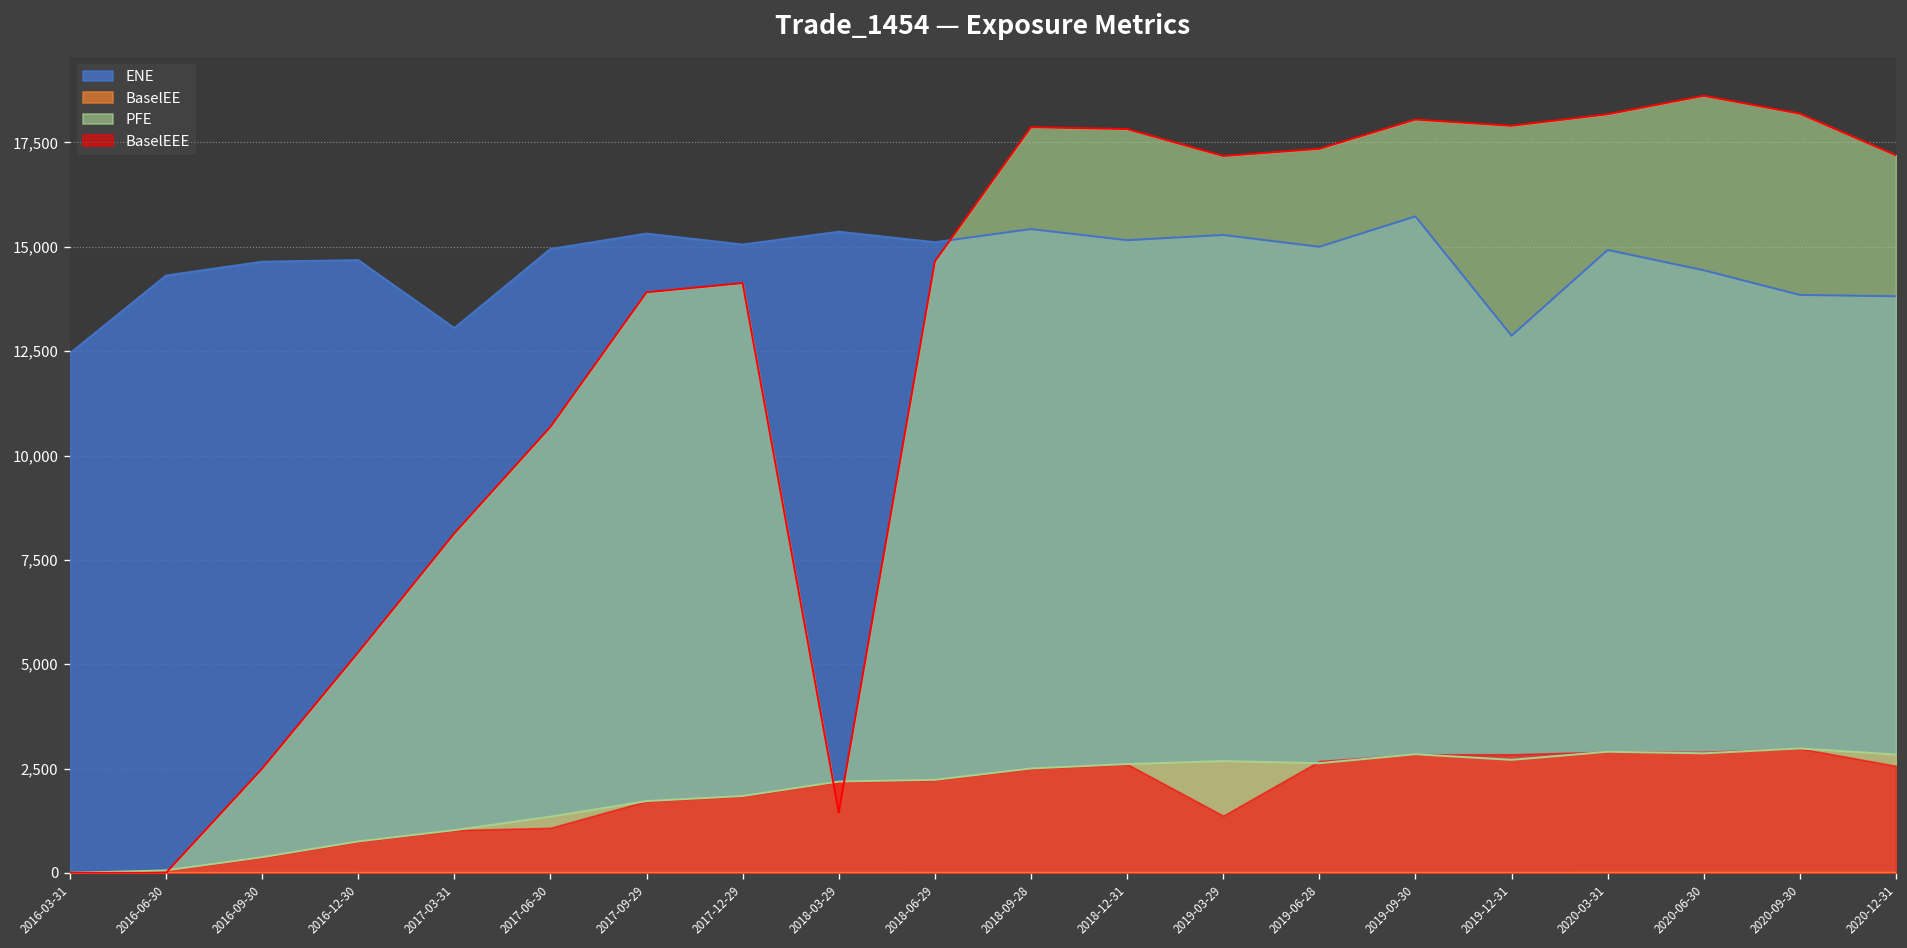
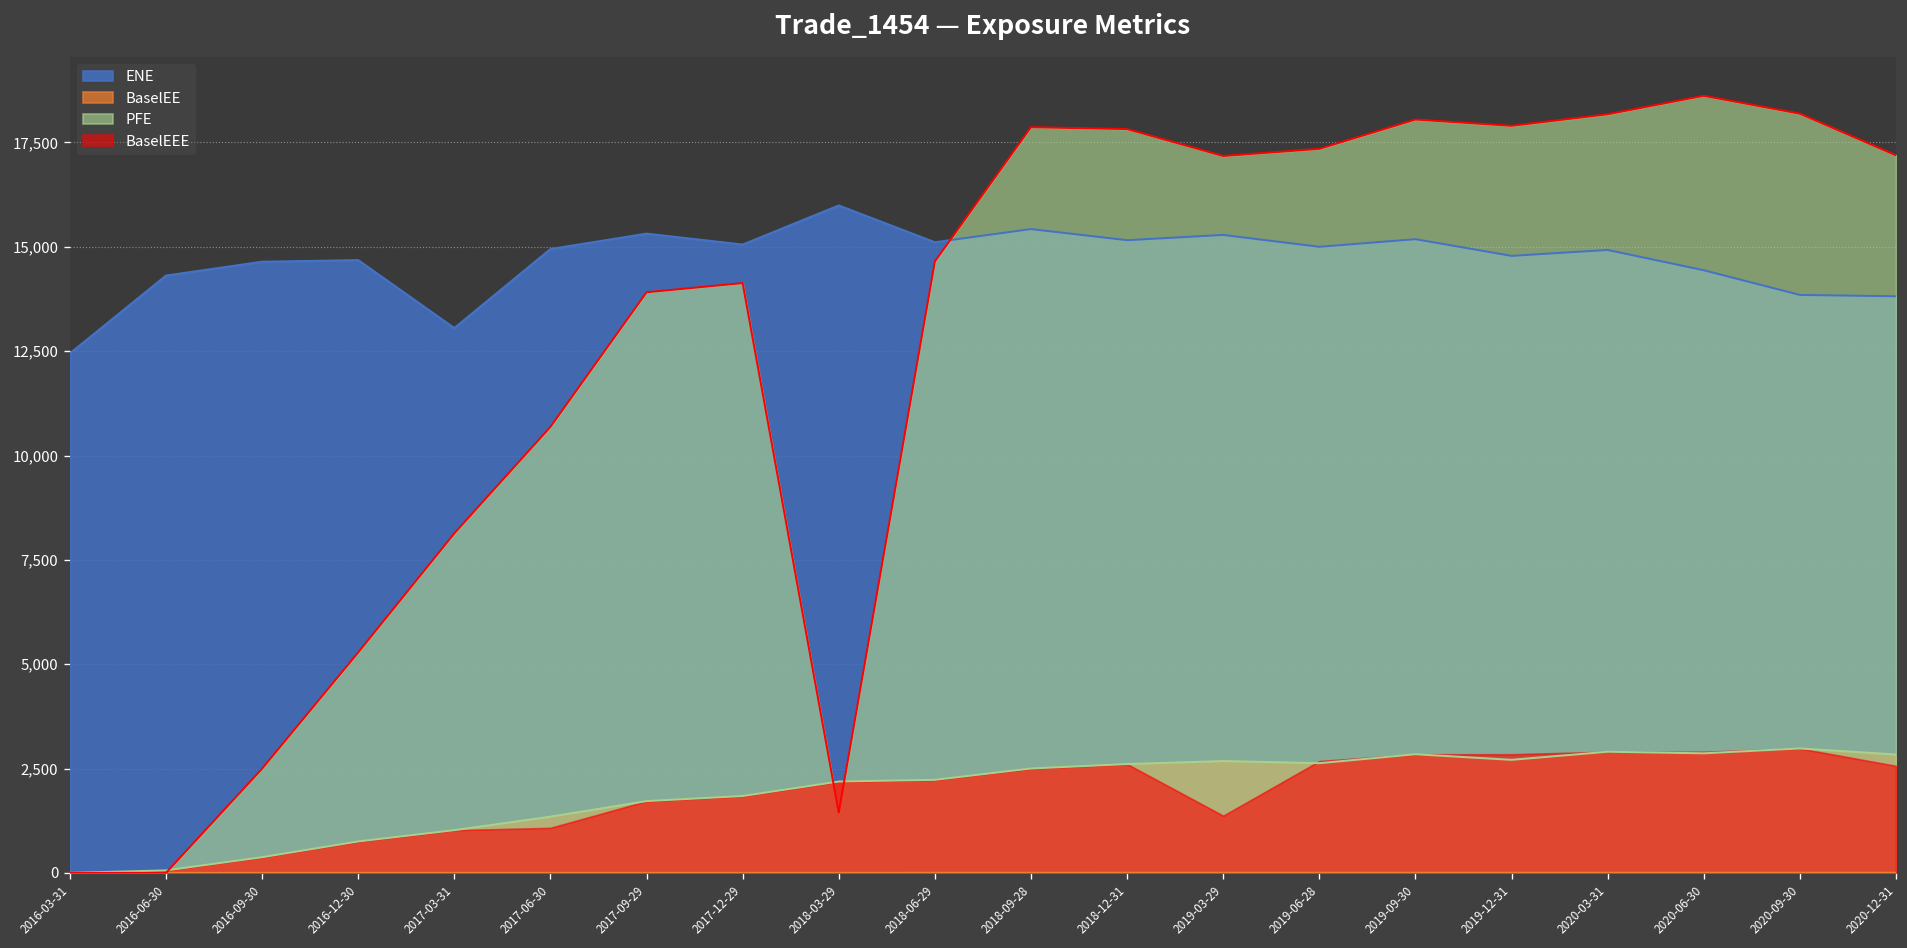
  {
    "ENE": {
      "2016-03-31": "12,400",
      "2016-06-30": "14,300",
      "2016-09-30": "14,600",
      "2016-12-30": "14,700",
      "2017-03-31": "13,100",
      "2017-06-30": "14,900",
      "2017-09-29": "15,300",
      "2017-12-29": "15,100",
-     "2018-03-29": "15,400",
+     "2018-03-29": "16,000",
      "2018-06-29": "15,100",
      "2018-09-28": "15,400",
      "2018-12-31": "15,200",
      "2019-03-29": "15,300",
      "2019-06-28": "15,000",
-     "2019-09-30": "15,700",
-     "2019-12-31": "12,900",
+     "2019-09-30": "15,200",
+     "2019-12-31": "14,800",
      "2020-03-31": "14,900",
      "2020-06-30": "14,400",
      "2020-09-30": "13,800",
      "2020-12-31": "13,800"
    },
    "PFE": {
      "2016-09-30": "2,500",
      "2016-12-30": "5,300",
      "2017-03-31": "8,100",
      "2017-06-30": "10,700",
      "2017-09-29": "13,900",
      "2017-12-29": "14,100",
      "2018-03-29": "1,400",
      "2018-06-29": "14,700",
      "2018-09-28": "17,900",
      "2018-12-31": "17,800",
      "2019-03-29": "17,200",
      "2019-06-28": "17,300",
      "2019-09-30": "18,000",
      "2019-12-31": "17,900",
      "2020-03-31": "18,200",
      "2020-06-30": "18,600",
      "2020-09-30": "18,200",
      "2020-12-31": "17,200"
    },
    "BaselEEE": {
      "2017-06-30": "1,100",
      "2019-03-29": "1,400",
      "2019-12-31": "2,800",
      "2020-12-31": "2,600"
    }
  }
